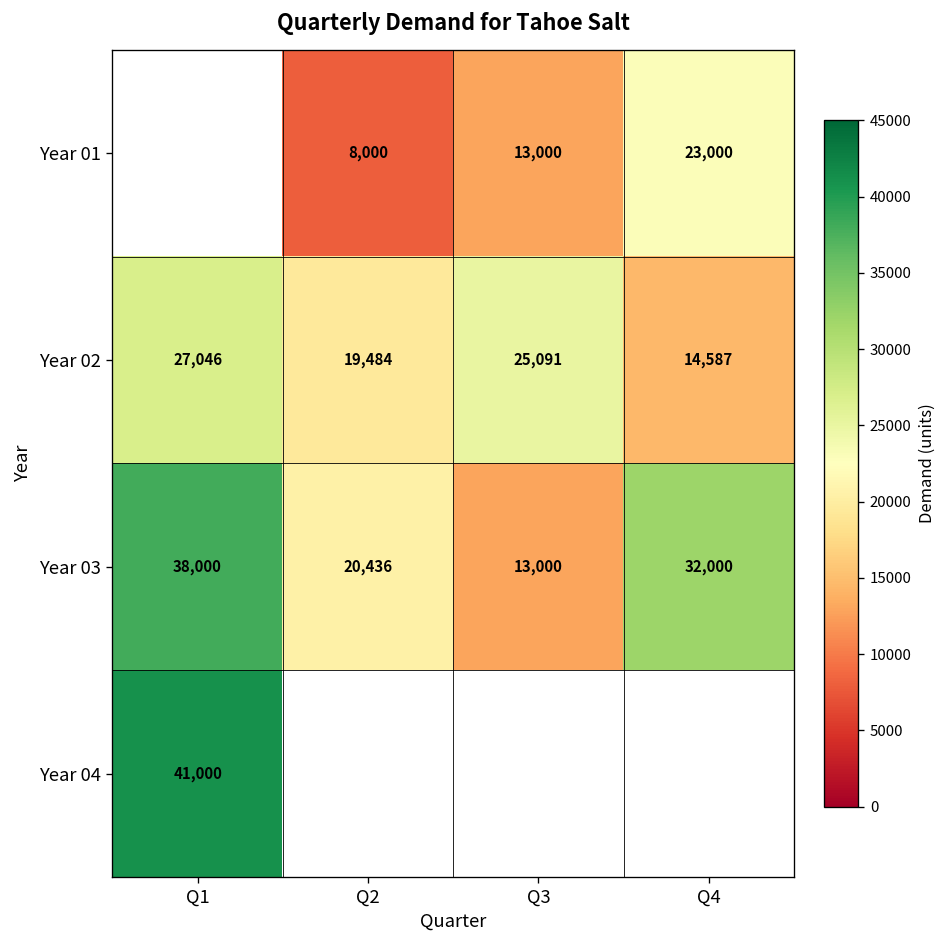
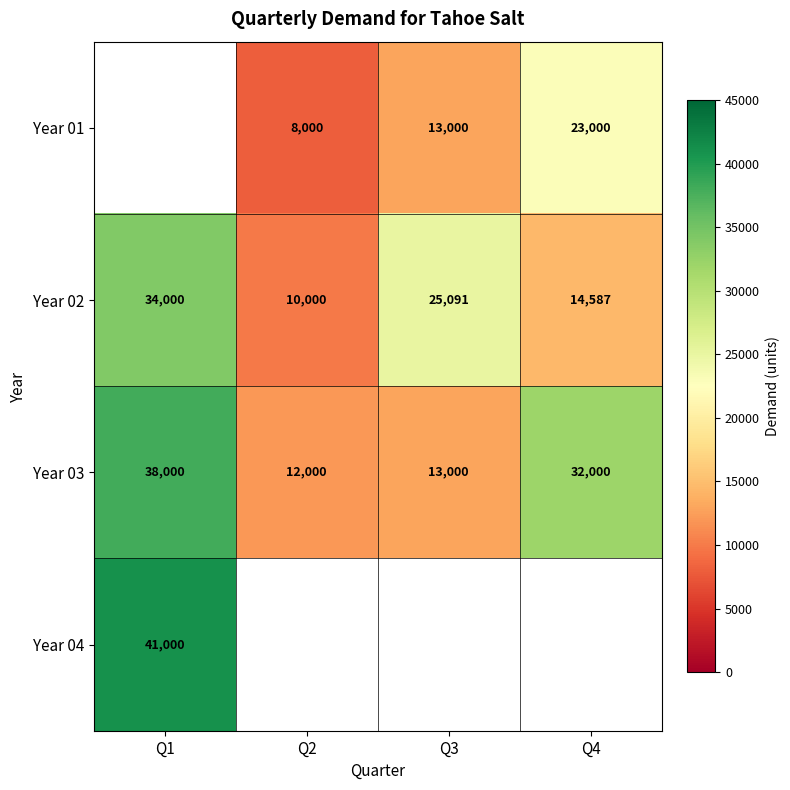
  {
    "Year 01": {
      "Q2": "8,000",
      "Q3": "13,000",
      "Q4": "23,000"
    },
    "Year 02": {
-     "Q1": "27,046",
-     "Q2": "19,484",
+     "Q1": "34,000",
+     "Q2": "10,000",
      "Q3": "25,091",
      "Q4": "14,587"
    },
    "Year 03": {
      "Q1": "38,000",
-     "Q2": "20,436",
+     "Q2": "12,000",
      "Q3": "13,000",
      "Q4": "32,000"
    },
    "Year 04": {
      "Q1": "41,000"
    }
  }
